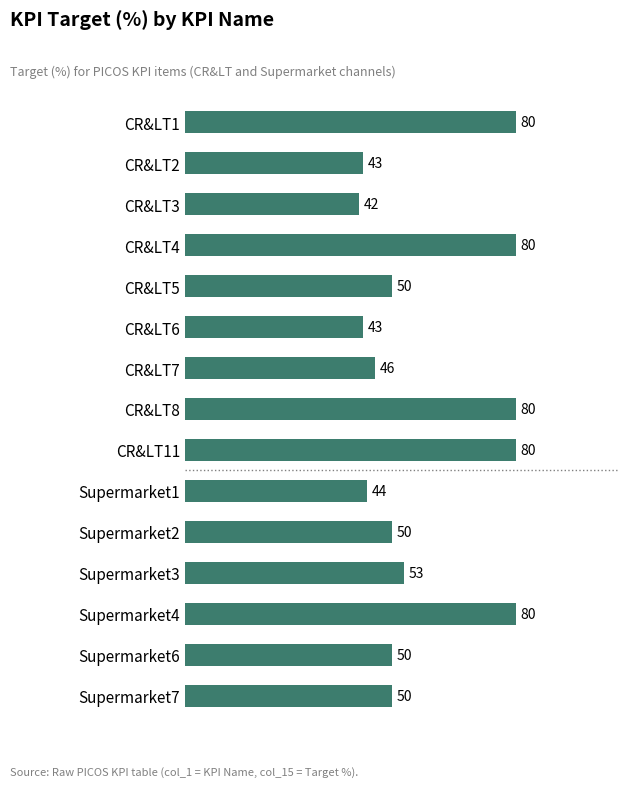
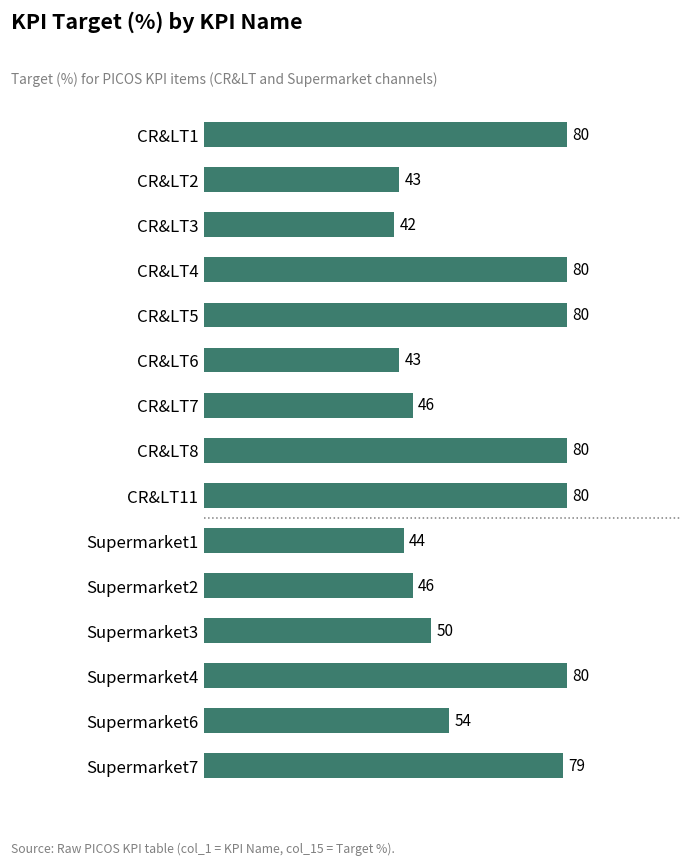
  {
    "CR&LT1": 80,
    "CR&LT2": 43,
    "CR&LT3": 42,
    "CR&LT4": 80,
-   "CR&LT5": 50,
+   "CR&LT5": 80,
    "CR&LT6": 43,
    "CR&LT7": 46,
    "CR&LT8": 80,
    "CR&LT11": 80,
    "Supermarket1": 44,
-   "Supermarket2": 50,
-   "Supermarket3": 53,
+   "Supermarket2": 46,
+   "Supermarket3": 50,
    "Supermarket4": 80,
-   "Supermarket6": 50,
-   "Supermarket7": 50
+   "Supermarket6": 54,
+   "Supermarket7": 79
  }
